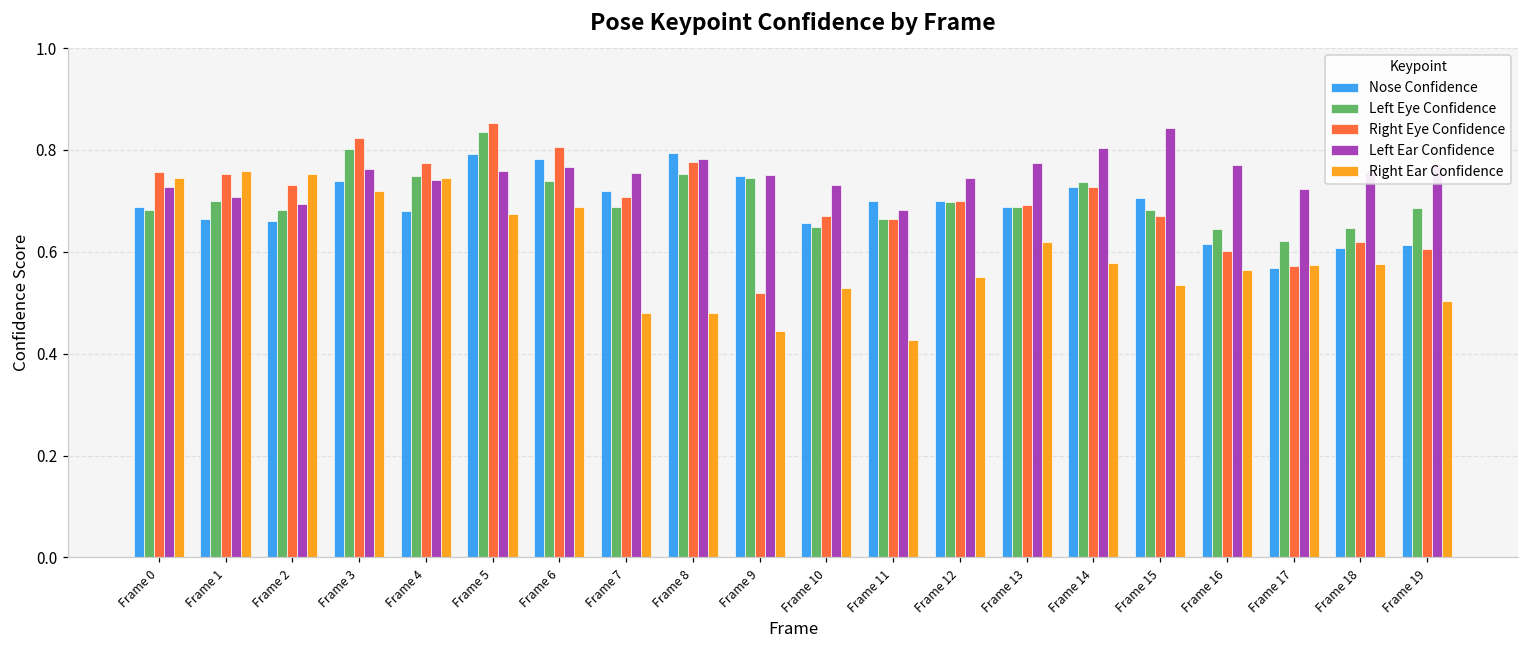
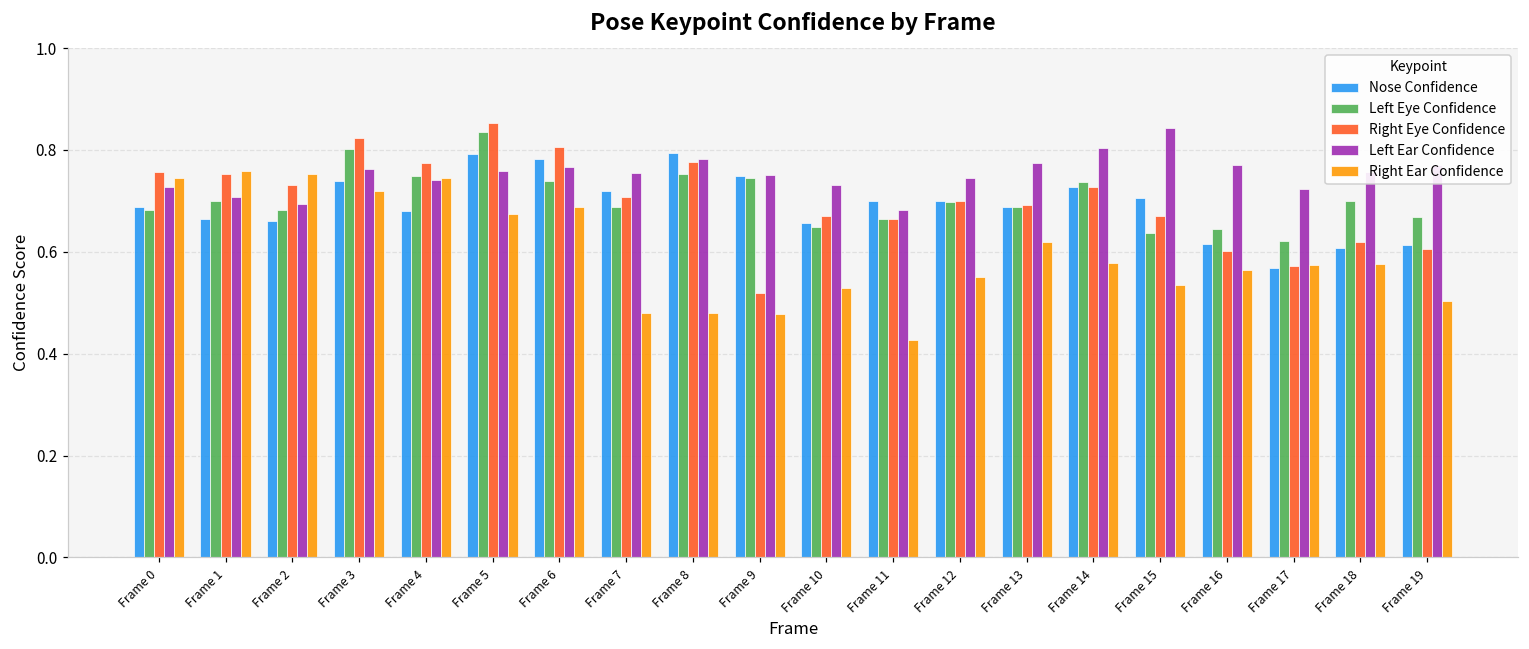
  {
    "Nose Confidence": {
      "Frame 0": 0.69,
      "Frame 1": 0.66,
      "Frame 2": 0.66,
      "Frame 3": 0.74,
      "Frame 4": 0.68,
      "Frame 5": 0.79,
      "Frame 6": 0.78,
      "Frame 7": 0.72,
      "Frame 8": 0.79,
      "Frame 9": 0.75,
      "Frame 10": 0.66,
      "Frame 11": 0.70,
      "Frame 12": 0.70,
      "Frame 13": 0.69,
      "Frame 14": 0.73,
      "Frame 15": 0.70,
      "Frame 16": 0.61,
      "Frame 17": 0.57,
      "Frame 18": 0.61,
      "Frame 19": 0.61
    },
    "Left Eye Confidence": {
      "Frame 0": 0.68,
      "Frame 1": 0.70,
      "Frame 2": 0.68,
      "Frame 3": 0.80,
      "Frame 4": 0.75,
      "Frame 5": 0.83,
      "Frame 6": 0.74,
      "Frame 7": 0.69,
      "Frame 8": 0.75,
      "Frame 9": 0.74,
      "Frame 10": 0.65,
      "Frame 11": 0.66,
      "Frame 12": 0.70,
      "Frame 13": 0.69,
      "Frame 14": 0.74,
-     "Frame 15": 0.68,
+     "Frame 15": 0.64,
      "Frame 16": 0.65,
      "Frame 17": 0.62,
-     "Frame 18": 0.65,
-     "Frame 19": 0.69
+     "Frame 18": 0.70,
+     "Frame 19": 0.67
    },
    "Right Eye Confidence": {
      "Frame 0": 0.76,
      "Frame 1": 0.75,
      "Frame 2": 0.73,
      "Frame 3": 0.82,
      "Frame 4": 0.77,
      "Frame 5": 0.85,
      "Frame 6": 0.81,
      "Frame 7": 0.71,
      "Frame 8": 0.78,
      "Frame 9": 0.52,
      "Frame 10": 0.67,
      "Frame 11": 0.66,
      "Frame 12": 0.70,
      "Frame 13": 0.69,
      "Frame 14": 0.73,
      "Frame 15": 0.67,
      "Frame 16": 0.60,
      "Frame 17": 0.57,
      "Frame 18": 0.62,
      "Frame 19": 0.61
    },
    "Left Ear Confidence": {
      "Frame 0": 0.73,
      "Frame 1": 0.71,
      "Frame 2": 0.69,
      "Frame 3": 0.76,
      "Frame 4": 0.74,
      "Frame 5": 0.76,
      "Frame 6": 0.77,
      "Frame 7": 0.75,
      "Frame 8": 0.78,
      "Frame 9": 0.75,
      "Frame 10": 0.73,
      "Frame 11": 0.68,
      "Frame 12": 0.74,
      "Frame 13": 0.77,
      "Frame 14": 0.80,
      "Frame 15": 0.84,
      "Frame 16": 0.77,
      "Frame 17": 0.72
    },
    "Right Ear Confidence": {
      "Frame 0": 0.74,
      "Frame 1": 0.76,
      "Frame 2": 0.75,
      "Frame 3": 0.72,
      "Frame 4": 0.74,
      "Frame 5": 0.68,
      "Frame 6": 0.69,
      "Frame 7": 0.48,
      "Frame 8": 0.48,
-     "Frame 9": 0.45,
+     "Frame 9": 0.48,
      "Frame 10": 0.53,
      "Frame 11": 0.43,
      "Frame 12": 0.55,
      "Frame 13": 0.62,
      "Frame 14": 0.58,
      "Frame 15": 0.54,
      "Frame 16": 0.56,
      "Frame 17": 0.57,
      "Frame 18": 0.58,
      "Frame 19": 0.50
    }
  }
